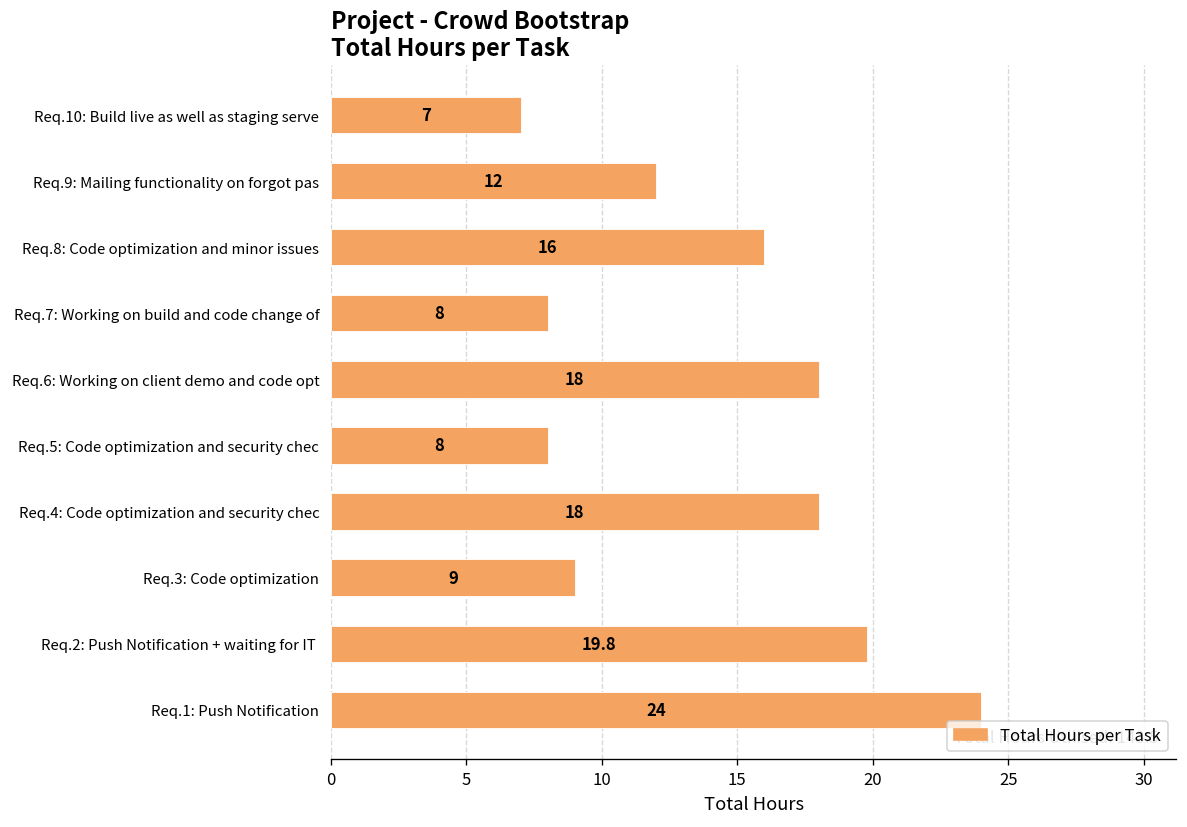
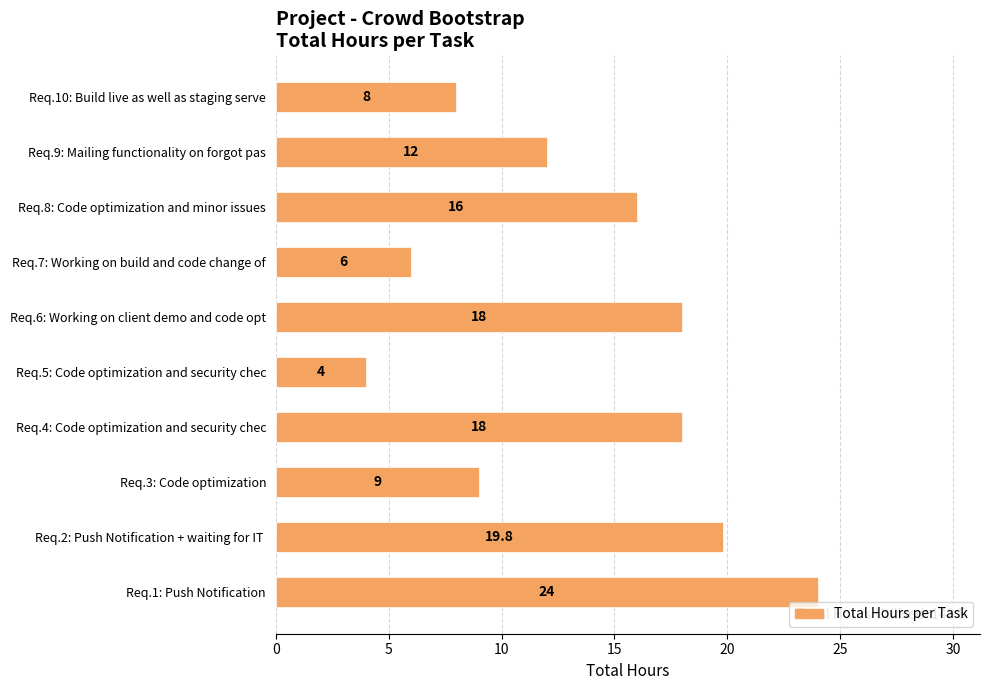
  {
-   "Req.10: Build live as well as staging serve": 7,
+   "Req.10: Build live as well as staging serve": 8,
    "Req.9: Mailing functionality on forgot pas": 12,
    "Req.8: Code optimization and minor issues": 16,
-   "Req.7: Working on build and code change of": 8,
+   "Req.7: Working on build and code change of": 6,
    "Req.6: Working on client demo and code opt": 18,
-   "Req.5: Code optimization and security chec": 8,
+   "Req.5: Code optimization and security chec": 4,
    "Req.4: Code optimization and security chec": 18,
    "Req.3: Code optimization": 9,
    "Req.2: Push Notification + waiting for IT": 19.8,
    "Req.1: Push Notification": 24
  }
